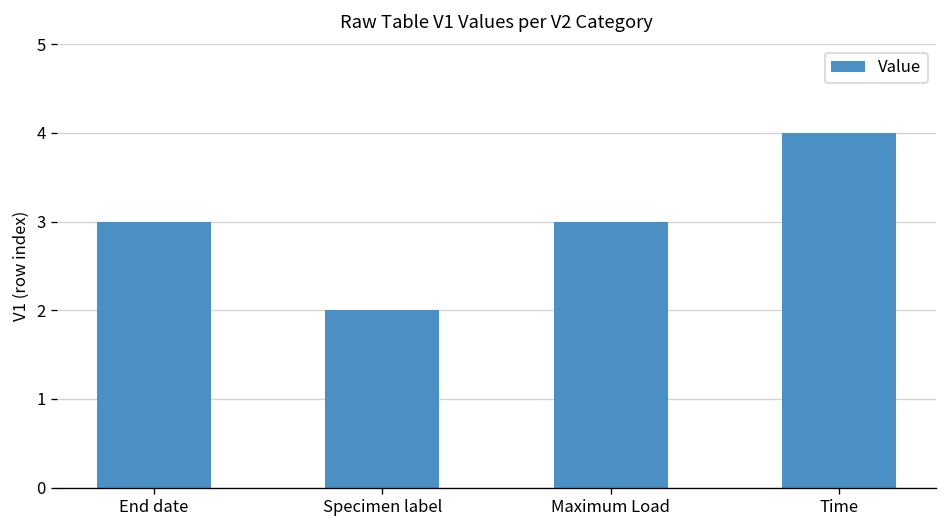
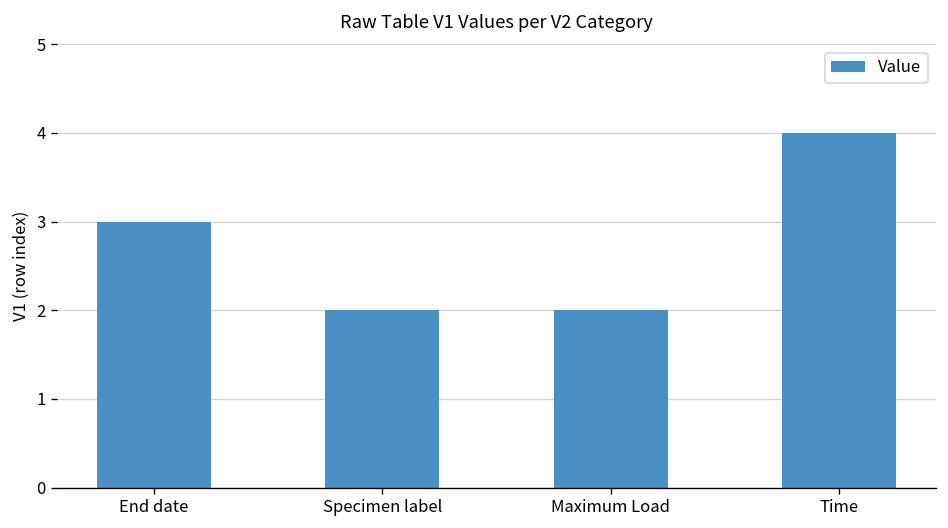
  {
    "End date": 3,
    "Specimen label": 2,
-   "Maximum Load": 3,
+   "Maximum Load": 2,
    "Time": 4
  }
